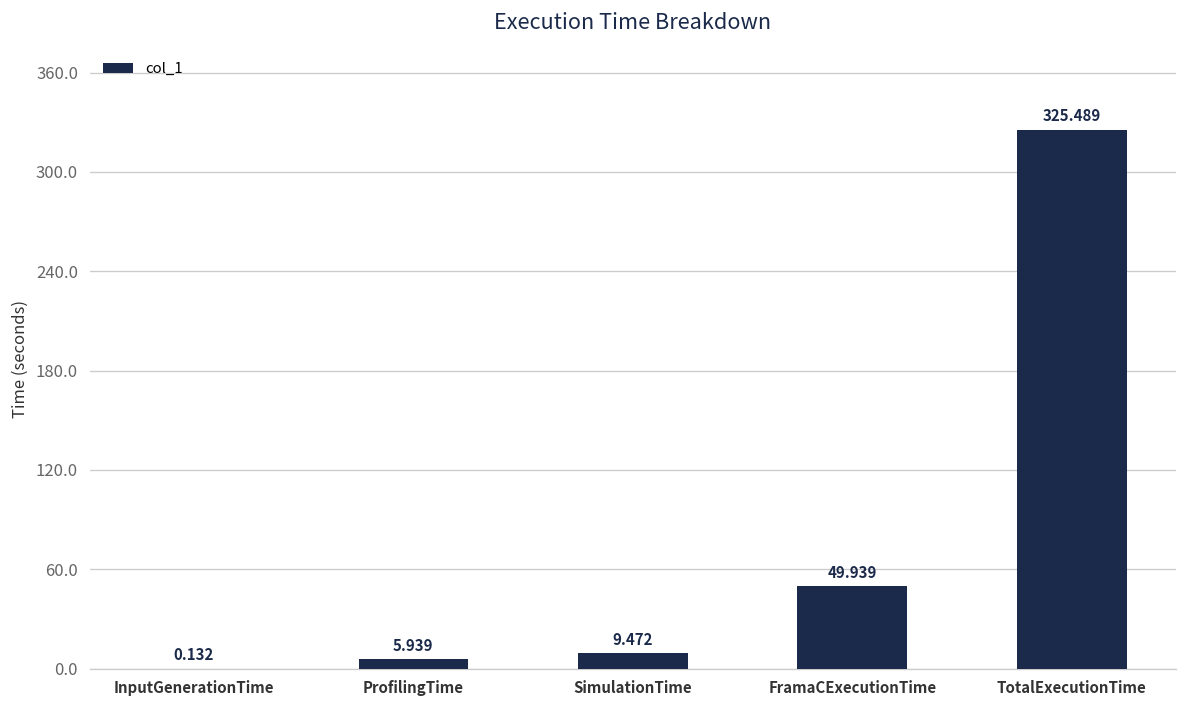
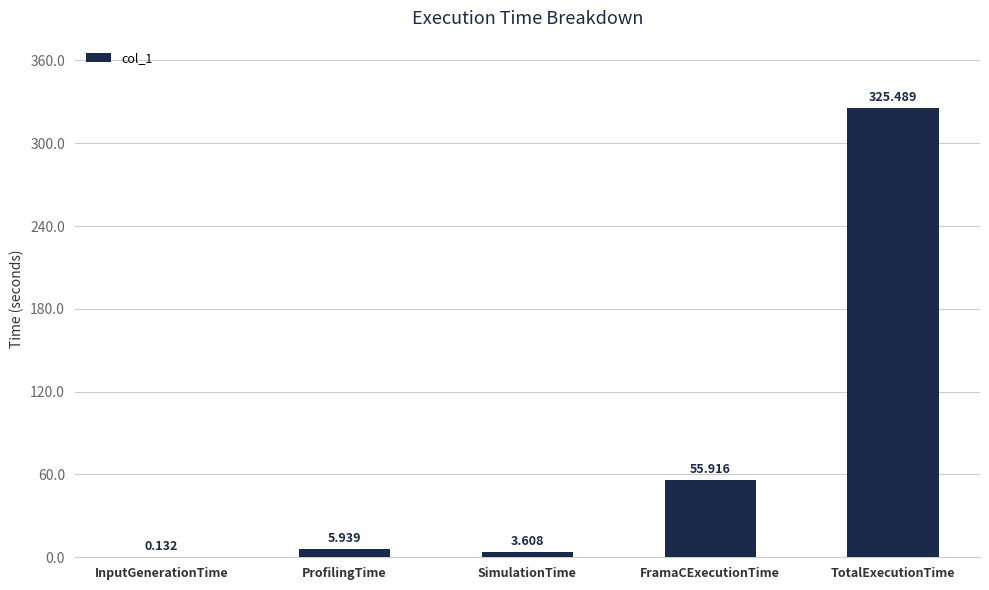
  {
    "InputGenerationTime": 0.132,
    "ProfilingTime": 5.939,
-   "SimulationTime": 9.472,
-   "FramaCExecutionTime": 49.939,
+   "SimulationTime": 3.608,
+   "FramaCExecutionTime": 55.916,
    "TotalExecutionTime": 325.489
  }
